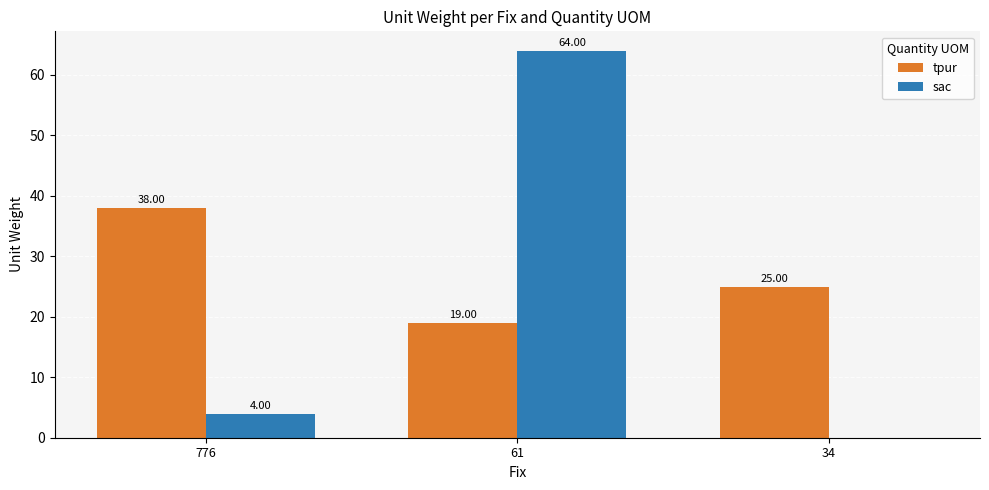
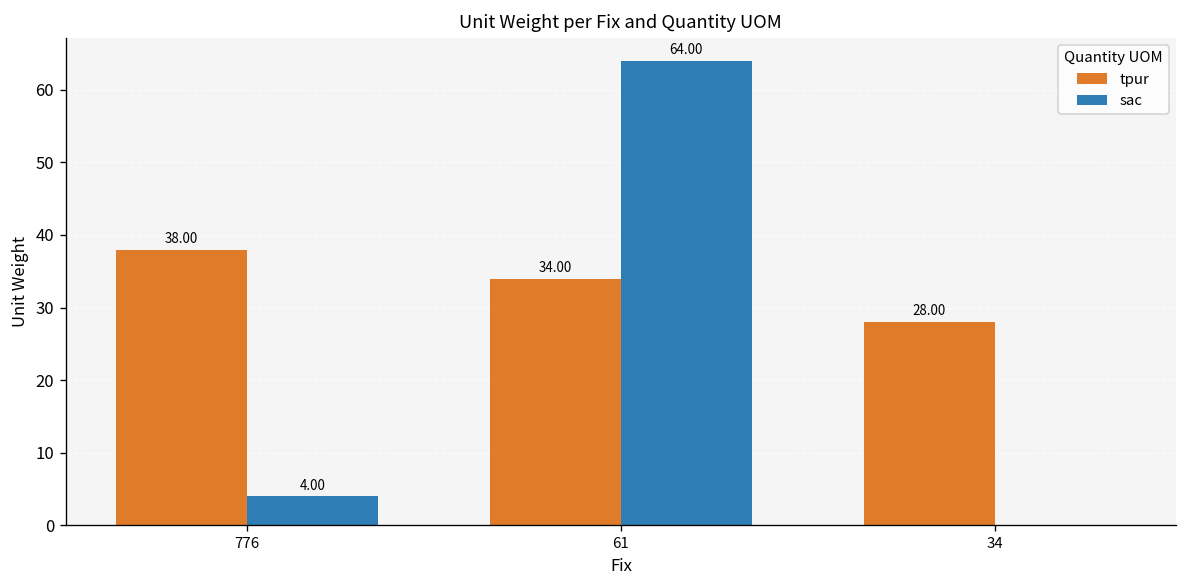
  {
    "tpur": {
      "776": 38.00,
-     "61": 19.00,
-     "34": 25.00
+     "61": 34.00,
+     "34": 28.00
    },
    "sac": {
      "776": 4.00,
      "61": 64.00
    }
  }
